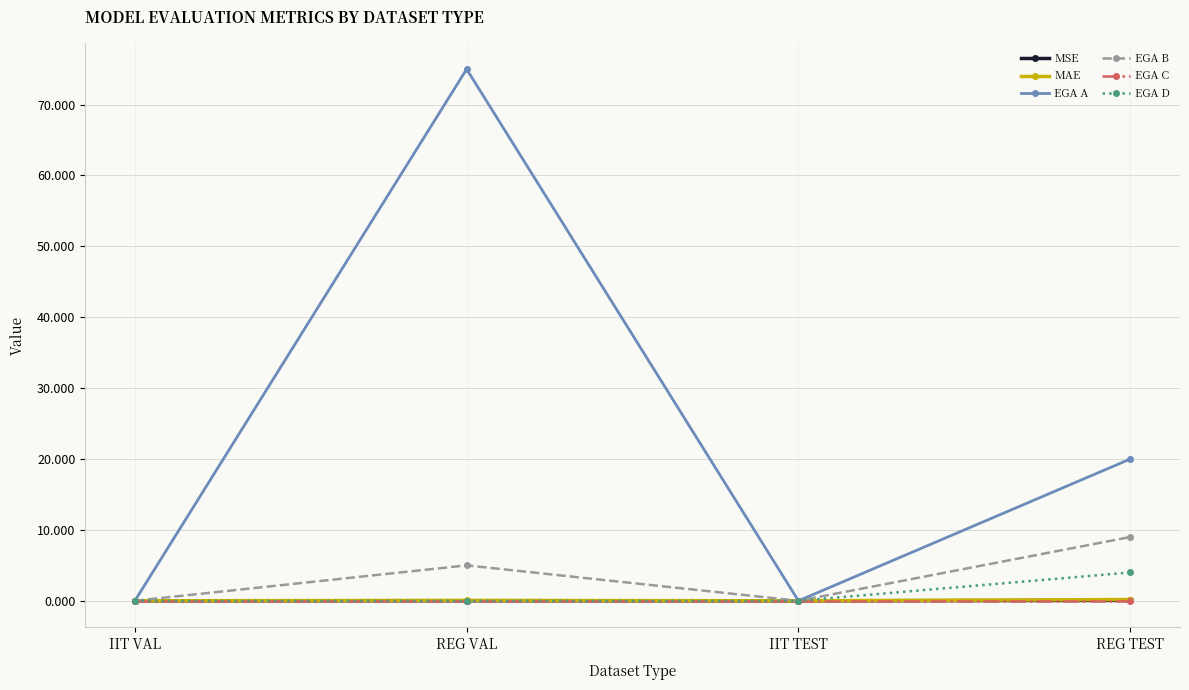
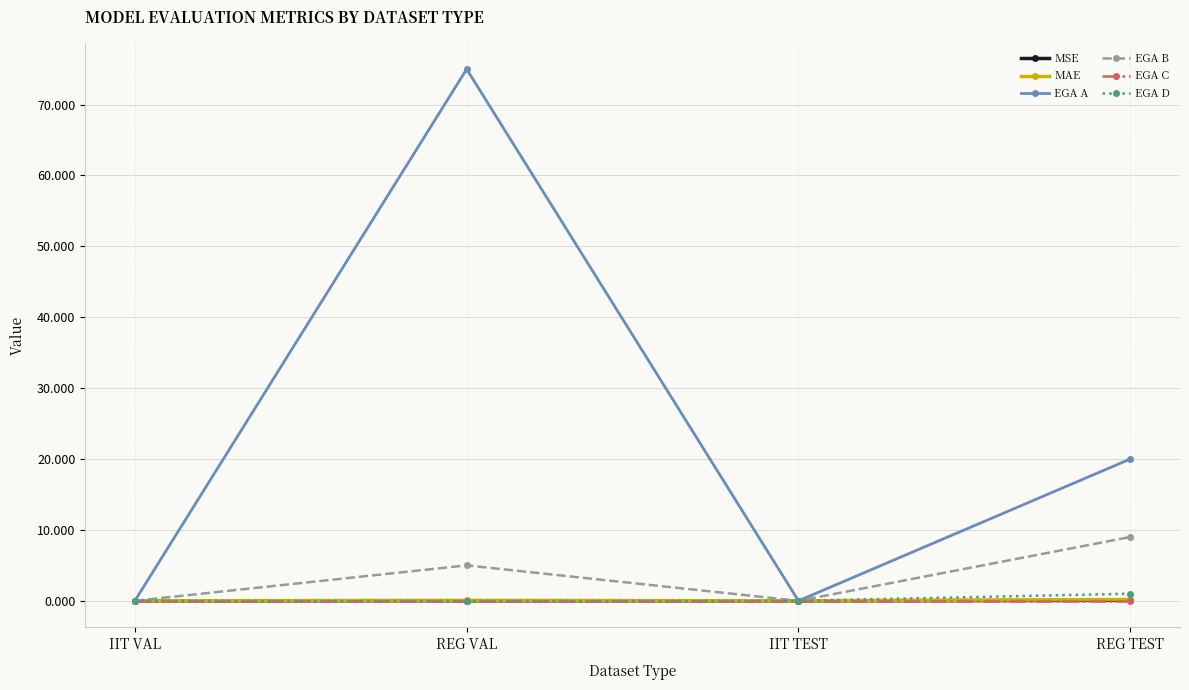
  {
    "EGA D": {
-     "REG TEST": 4
+     "REG TEST": 1
    }
  }
